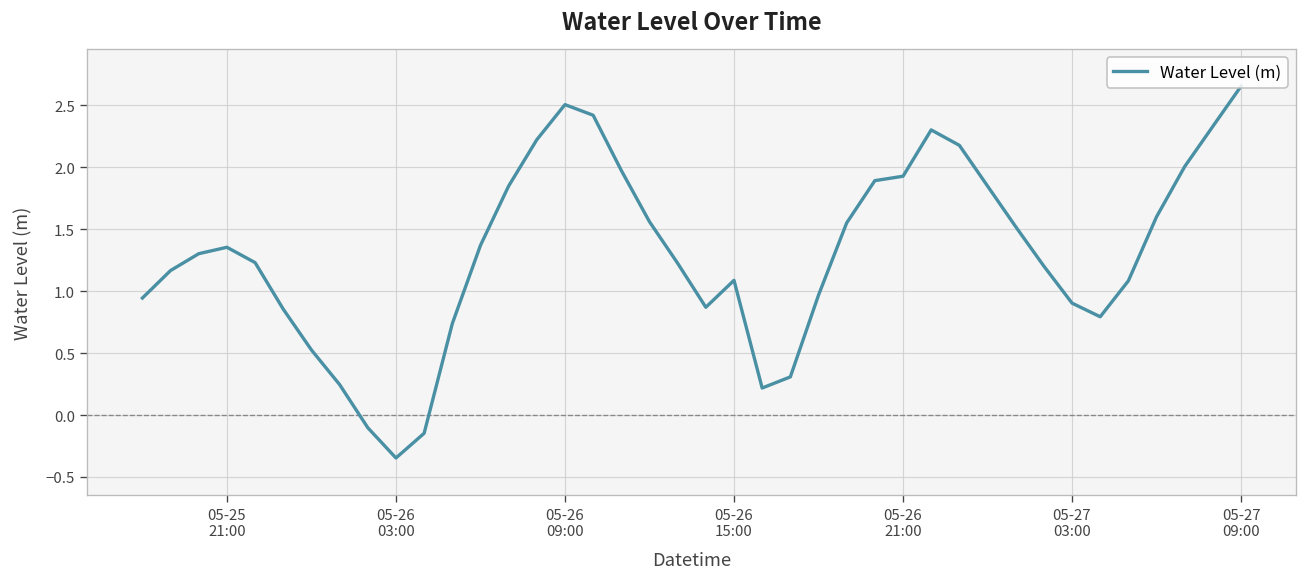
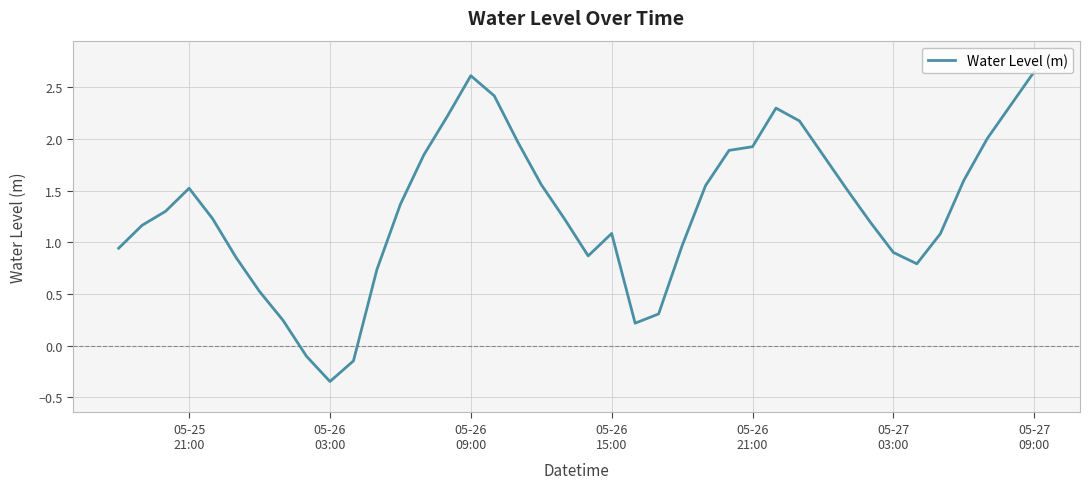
  {
-   "05-25 21:00": 1.35,
+   "05-25 21:00": 1.52,
    "05-26 03:00": -0.35,
-   "05-26 09:00": 2.50,
+   "05-26 09:00": 2.61,
    "05-26 15:00": 1.09,
    "05-26 21:00": 1.93,
    "05-27 03:00": 0.90
  }
